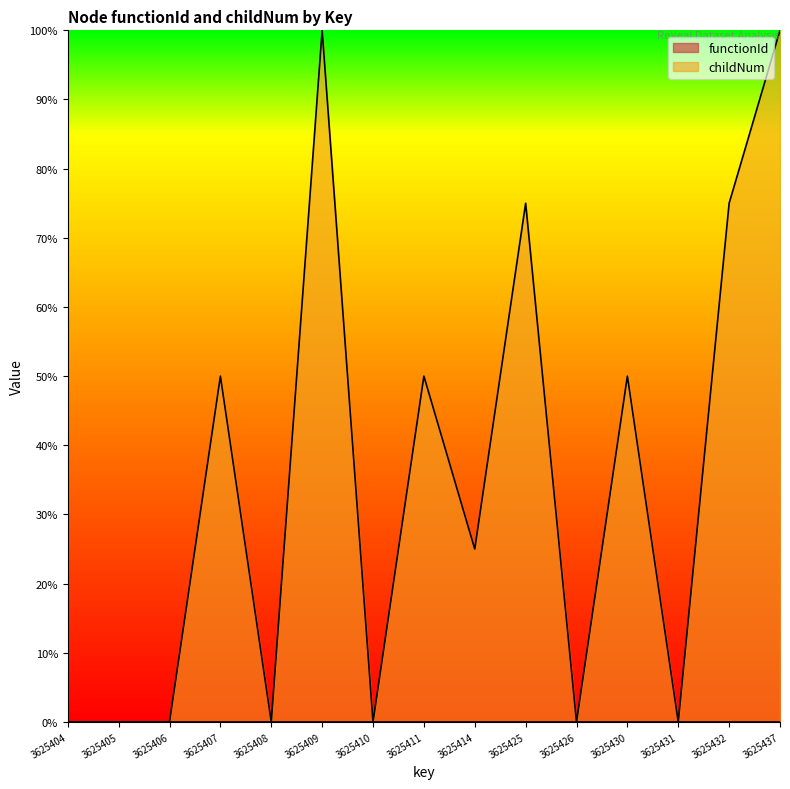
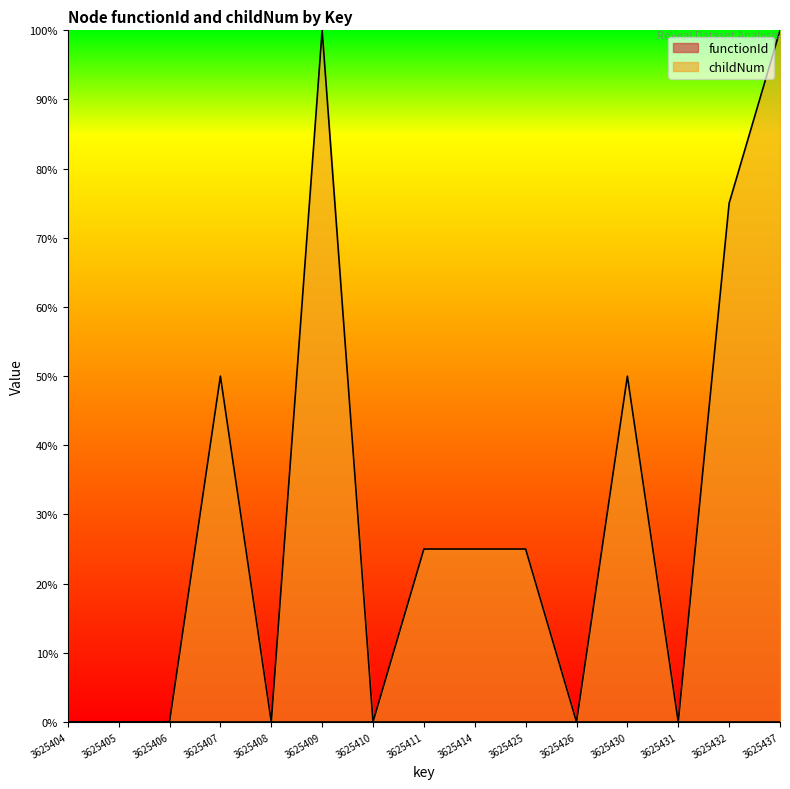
  {
    "functionId": {
      "3625407": "0%",
      "3625409": "0%",
      "3625411": "0%",
      "3625414": "0%",
      "3625425": "0%",
      "3625430": "0%",
      "3625432": "0%",
      "3625437": "0%"
    },
    "childNum": {
      "3625407": "50%",
      "3625409": "100%",
-     "3625411": "50%",
+     "3625411": "25%",
      "3625414": "25%",
-     "3625425": "75%",
+     "3625425": "25%",
      "3625430": "50%",
      "3625432": "75%",
      "3625437": "100%"
    }
  }
